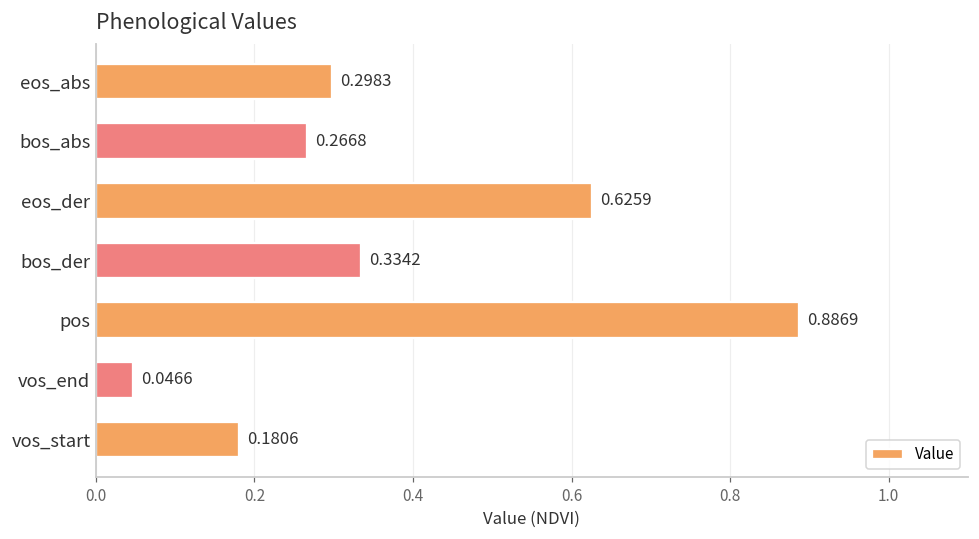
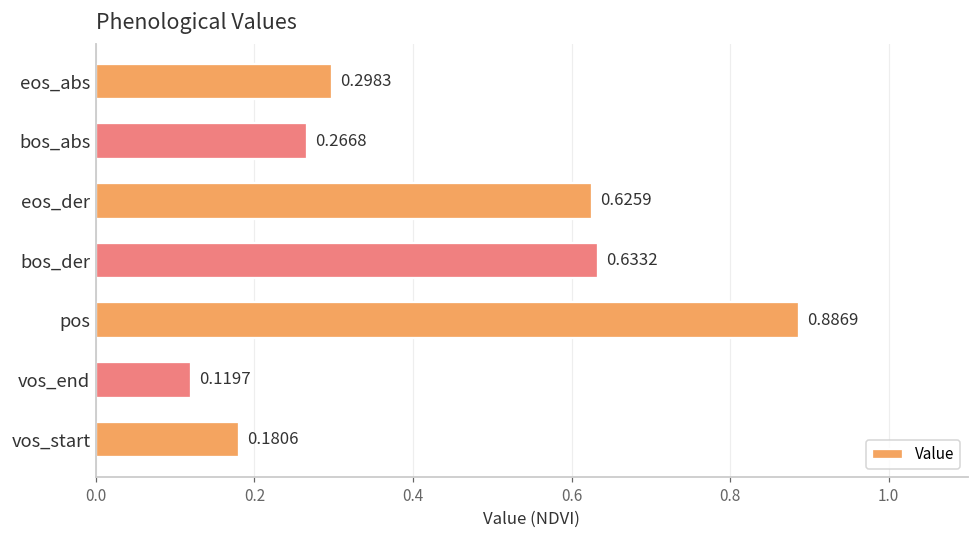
  {
    "eos_abs": 0.2983,
    "bos_abs": 0.2668,
    "eos_der": 0.6259,
-   "bos_der": 0.3342,
+   "bos_der": 0.6332,
    "pos": 0.8869,
-   "vos_end": 0.0466,
+   "vos_end": 0.1197,
    "vos_start": 0.1806
  }
